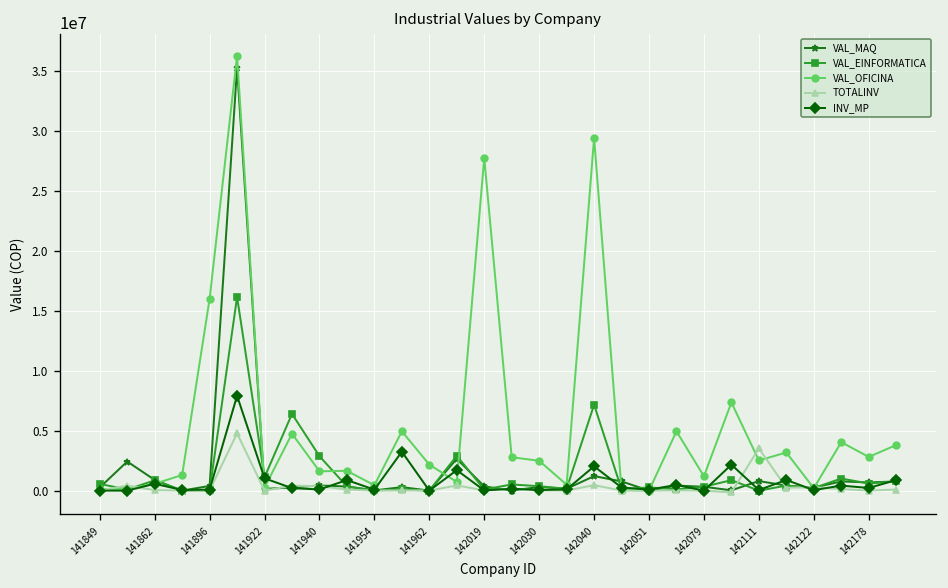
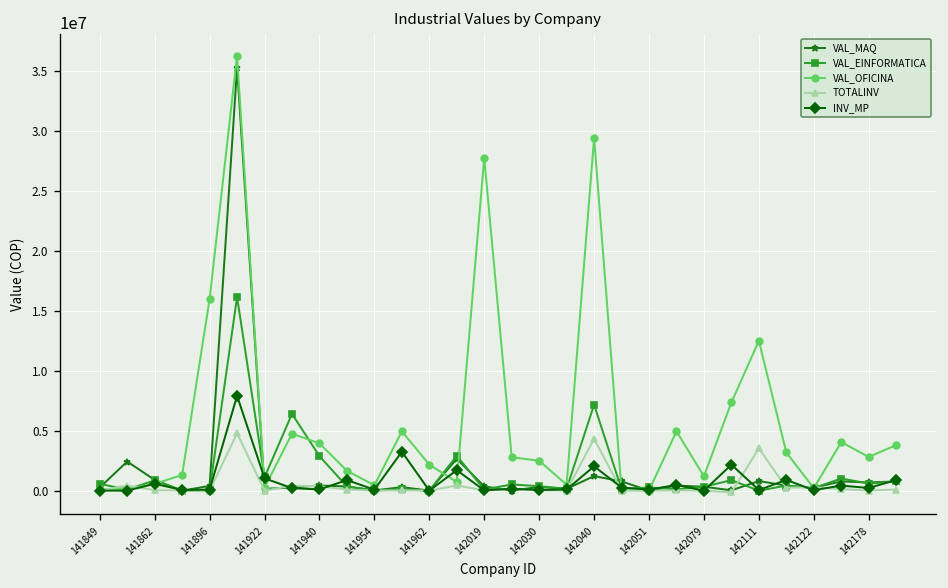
  {
    "VAL_OFICINA": {
      "141896": 16000000,
-     "141940": 2000000,
+     "141940": 4000000,
      "141954": 0,
      "141962": 2000000,
      "142019": 28000000,
      "142030": 2000000,
      "142040": 29000000,
      "142079": 1000000,
-     "142111": 3000000,
+     "142111": 12000000,
      "142178": 3000000
    },
    "TOTALINV": {
      "141862": 0,
-     "142040": 0,
+     "142040": 4000000,
      "142111": 4000000
    }
  }
